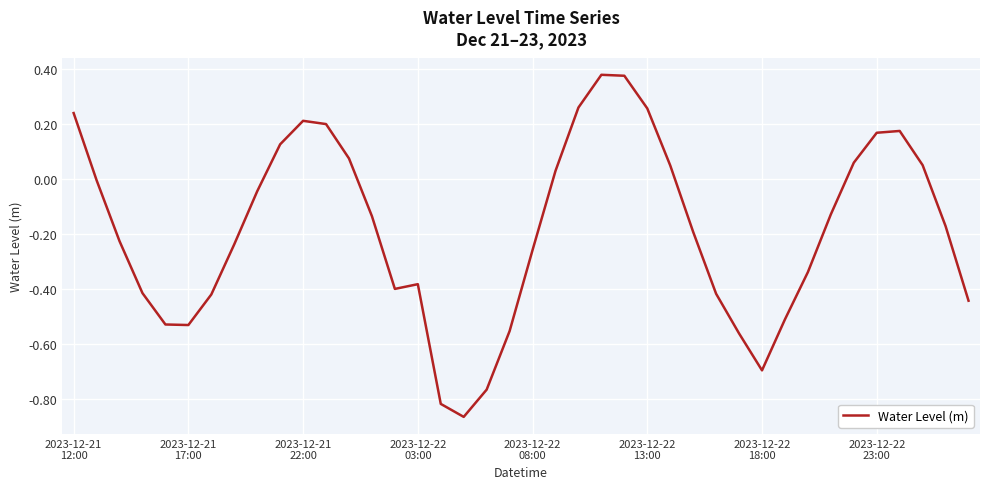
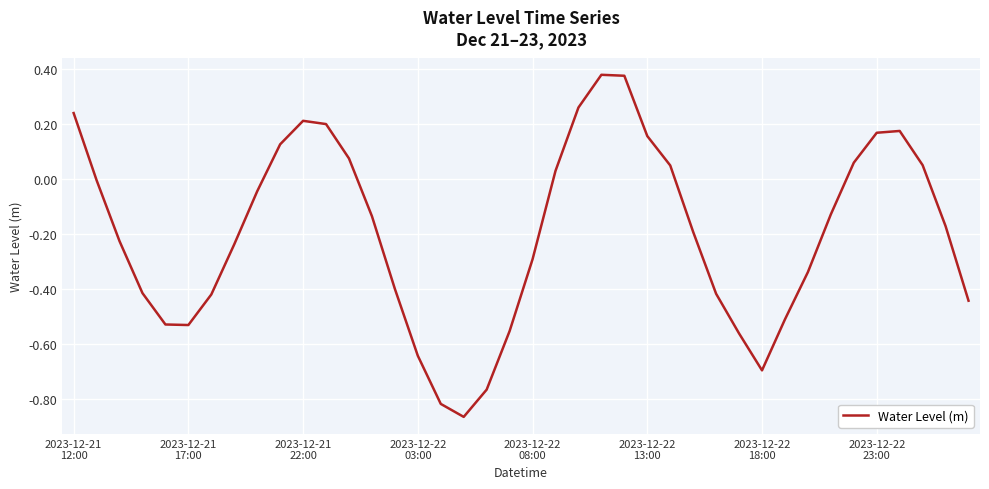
  {
    "2023-12-21 12:00": 0.24,
    "2023-12-21 17:00": -0.53,
    "2023-12-21 22:00": 0.21,
-   "2023-12-22 03:00": -0.38,
-   "2023-12-22 08:00": -0.26,
-   "2023-12-22 13:00": 0.26,
+   "2023-12-22 03:00": -0.64,
+   "2023-12-22 08:00": -0.29,
+   "2023-12-22 13:00": 0.16,
    "2023-12-22 18:00": -0.70,
    "2023-12-22 23:00": 0.17
  }
